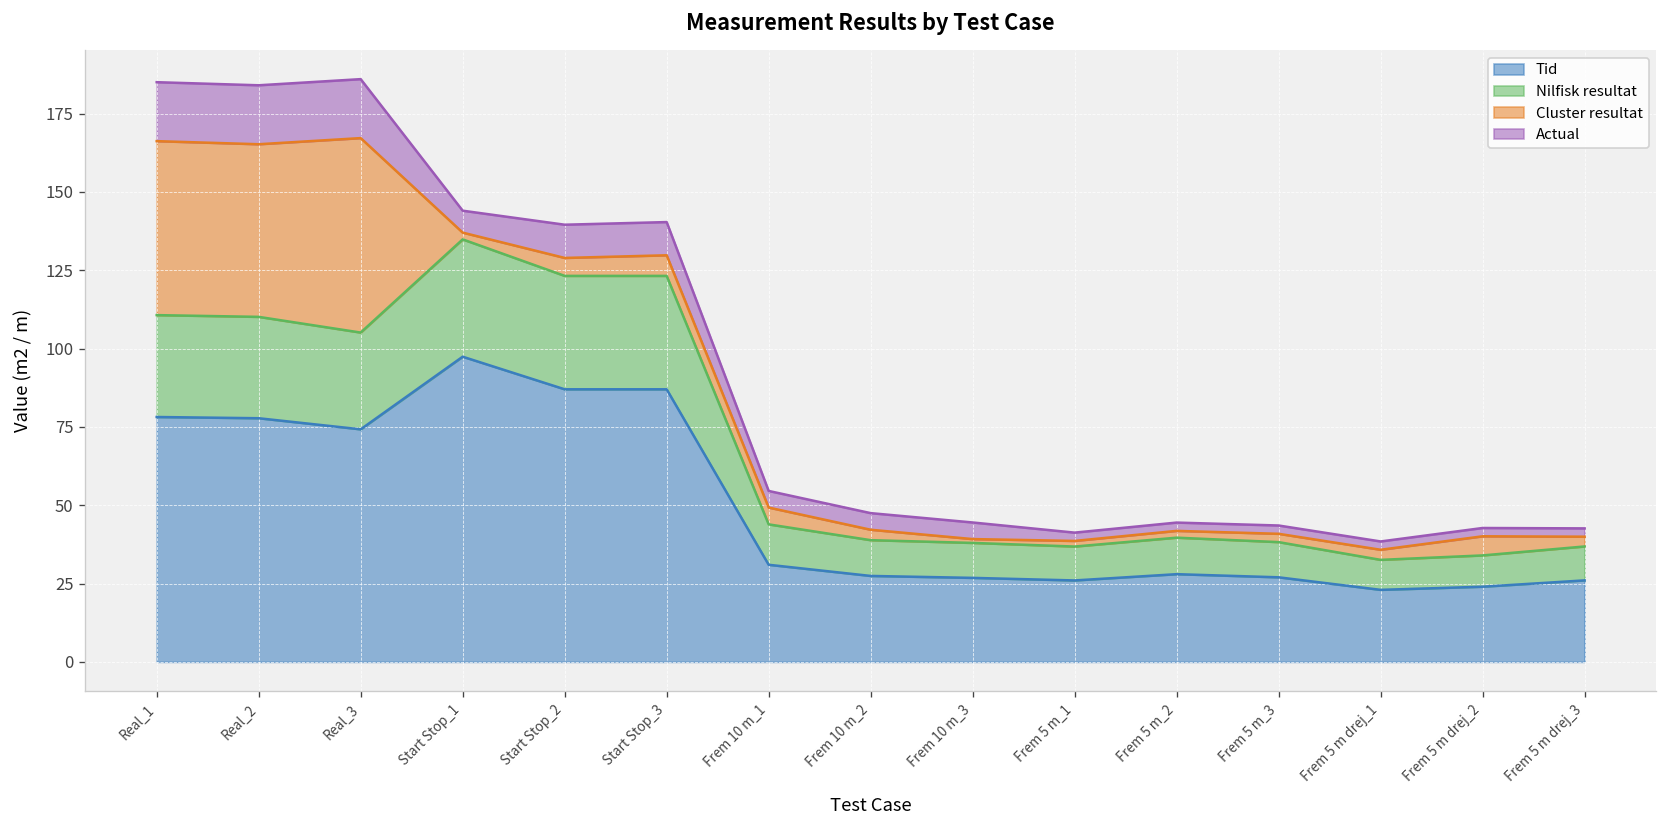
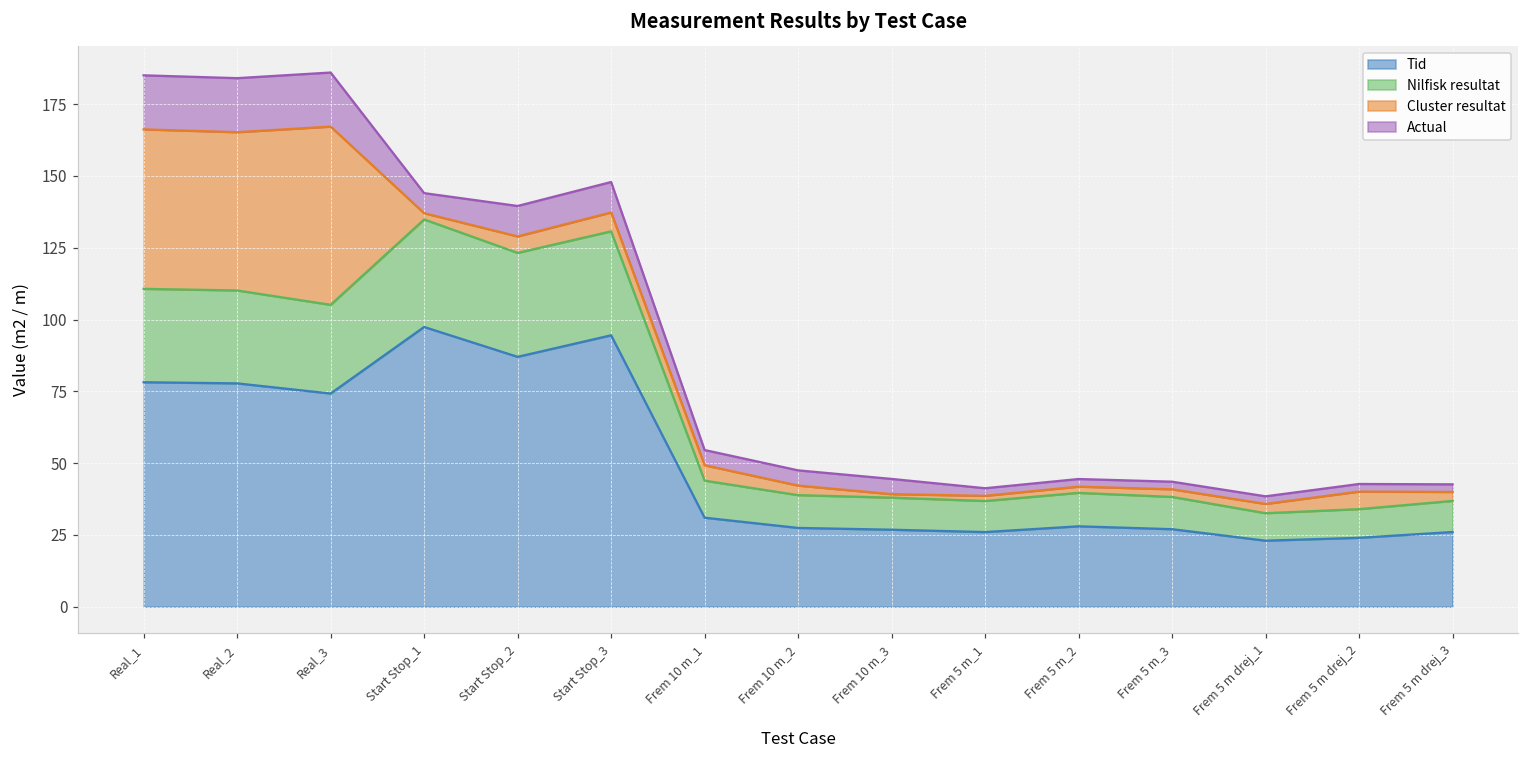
  {
    "Tid": {
      "Real_1": 78,
      "Real_2": 78,
      "Real_3": 74,
      "Start Stop_1": 97,
      "Start Stop_2": 87,
-     "Start Stop_3": 87,
+     "Start Stop_3": 95,
      "Frem 10 m_1": 31,
      "Frem 10 m_2": 27,
      "Frem 10 m_3": 27,
      "Frem 5 m_1": 26,
      "Frem 5 m_2": 28,
      "Frem 5 m_3": 27,
      "Frem 5 m drej_1": 23,
      "Frem 5 m drej_2": 24,
      "Frem 5 m drej_3": 26
    },
    "Nilfisk resultat": {
      "Real_1": 33,
      "Real_2": 32,
      "Real_3": 31,
      "Start Stop_1": 37,
      "Start Stop_2": 36,
      "Start Stop_3": 36,
      "Frem 10 m_1": 13,
      "Frem 10 m_2": 11,
      "Frem 10 m_3": 11,
      "Frem 5 m_1": 11,
      "Frem 5 m_2": 12,
      "Frem 5 m_3": 11,
      "Frem 5 m drej_1": 10,
      "Frem 5 m drej_2": 10,
      "Frem 5 m drej_3": 11
    },
    "Cluster resultat": {
      "Real_1": 56,
      "Real_2": 55,
      "Real_3": 62,
      "Start Stop_1": 2,
      "Start Stop_2": 6,
      "Start Stop_3": 7,
      "Frem 10 m_1": 5,
      "Frem 10 m_2": 3,
      "Frem 10 m_3": 1,
      "Frem 5 m_1": 2,
      "Frem 5 m_2": 2,
      "Frem 5 m_3": 3,
      "Frem 5 m drej_1": 3,
      "Frem 5 m drej_2": 6,
      "Frem 5 m drej_3": 3
    },
    "Actual": {
      "Real_1": 19,
      "Real_2": 19,
      "Real_3": 19,
      "Start Stop_1": 7,
      "Start Stop_2": 11,
      "Start Stop_3": 11,
      "Frem 10 m_1": 5,
      "Frem 10 m_2": 5,
      "Frem 10 m_3": 5,
      "Frem 5 m_1": 3,
      "Frem 5 m_2": 3,
      "Frem 5 m_3": 3,
      "Frem 5 m drej_1": 3,
      "Frem 5 m drej_2": 3,
      "Frem 5 m drej_3": 3
    }
  }
